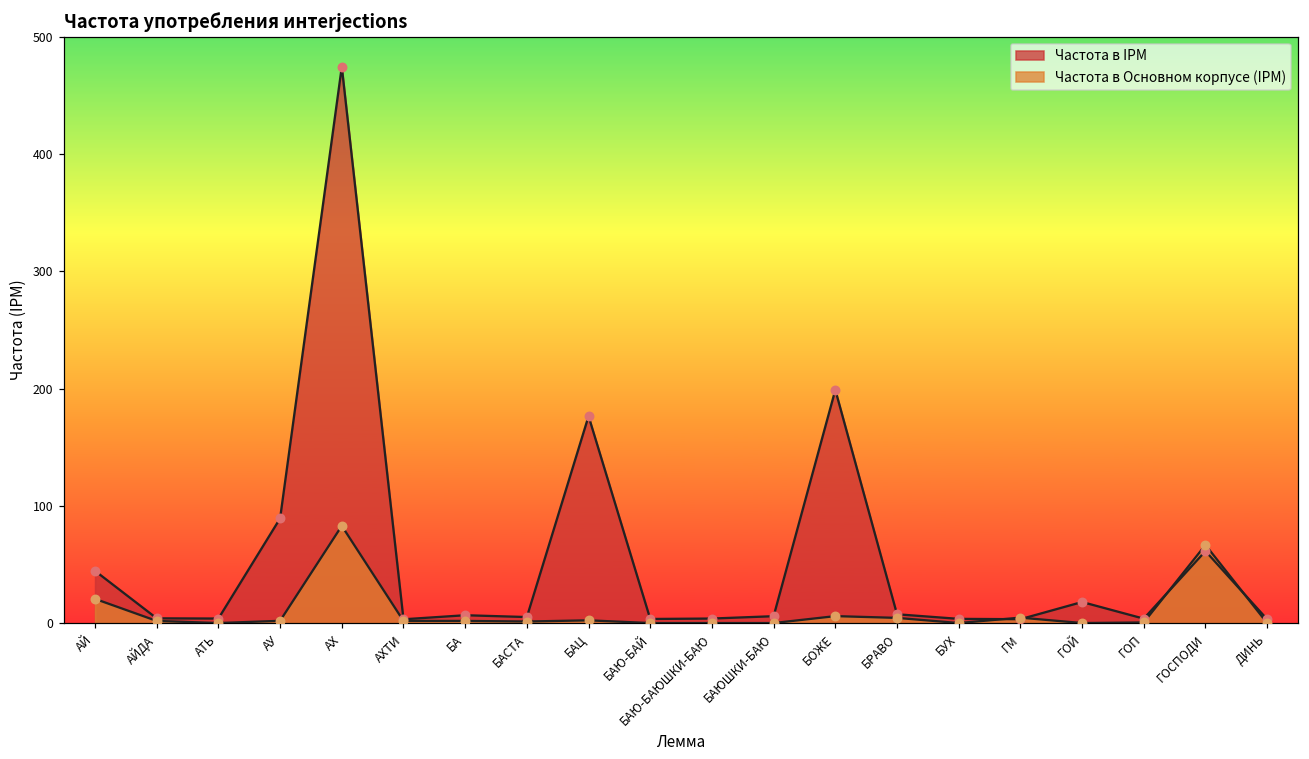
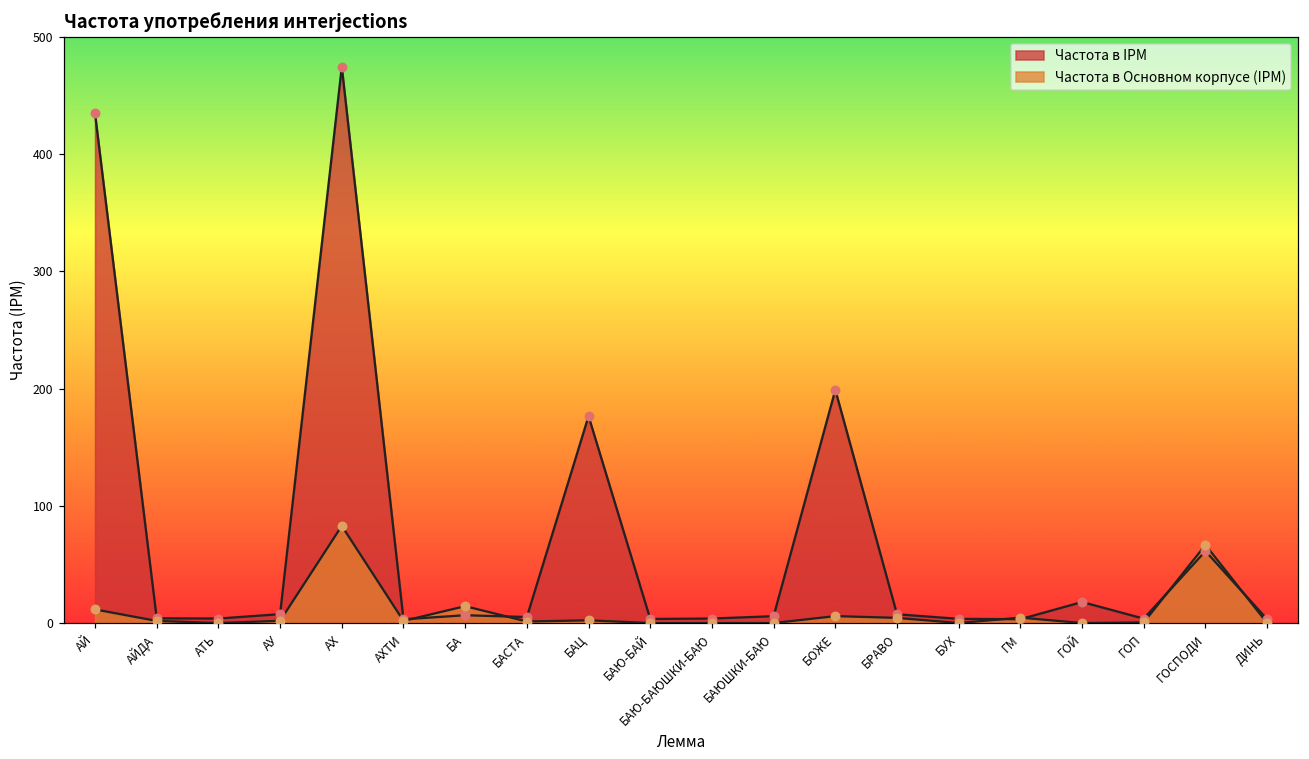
  {
    "Частота в IPM": {
-     "АЙ": 44,
+     "АЙ": 435,
      "АТЬ": 4,
-     "АУ": 89,
+     "АУ": 8,
      "АХ": 474,
      "БА": 7,
      "БАСТА": 5,
      "БАЦ": 176,
      "БАЮ-БАЙ": 3,
      "БАЮ-БАЮШКИ-БАЮ": 4,
      "БАЮШКИ-БАЮ": 6,
      "БОЖЕ": 199,
      "БРАВО": 7,
      "БУХ": 4,
      "ГОЙ": 18,
      "ГОП": 4,
      "ГОСПОДИ": 61,
      "ДИНЬ": 3
    },
    "Частота в Основном корпусе (IPM)": {
-     "АЙ": 21,
+     "АЙ": 12,
      "АТЬ": 0,
      "АУ": 2,
      "АХ": 83,
-     "БА": 2,
+     "БА": 14,
      "БАСТА": 1,
      "БАЦ": 2,
      "БАЮ-БАЙ": 0,
      "БАЮ-БАЮШКИ-БАЮ": 0,
      "БАЮШКИ-БАЮ": 0,
      "БОЖЕ": 6,
      "БРАВО": 4,
      "БУХ": 0,
      "ГОЙ": 0,
      "ГОП": 1,
      "ГОСПОДИ": 67,
      "ДИНЬ": 0
    }
  }
